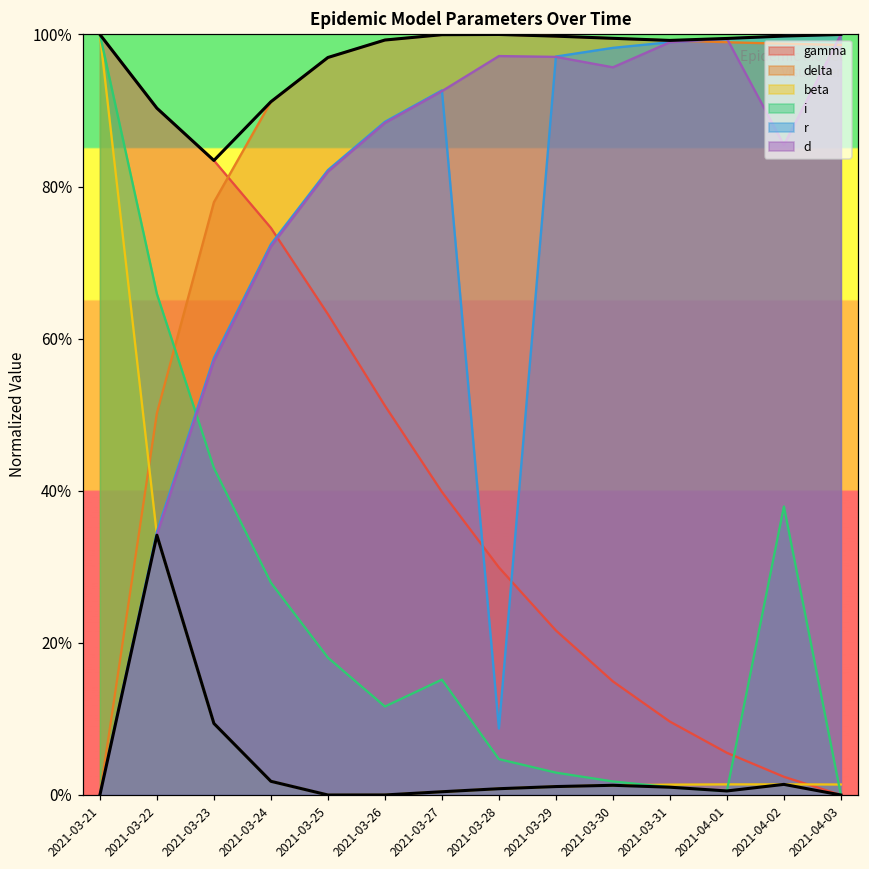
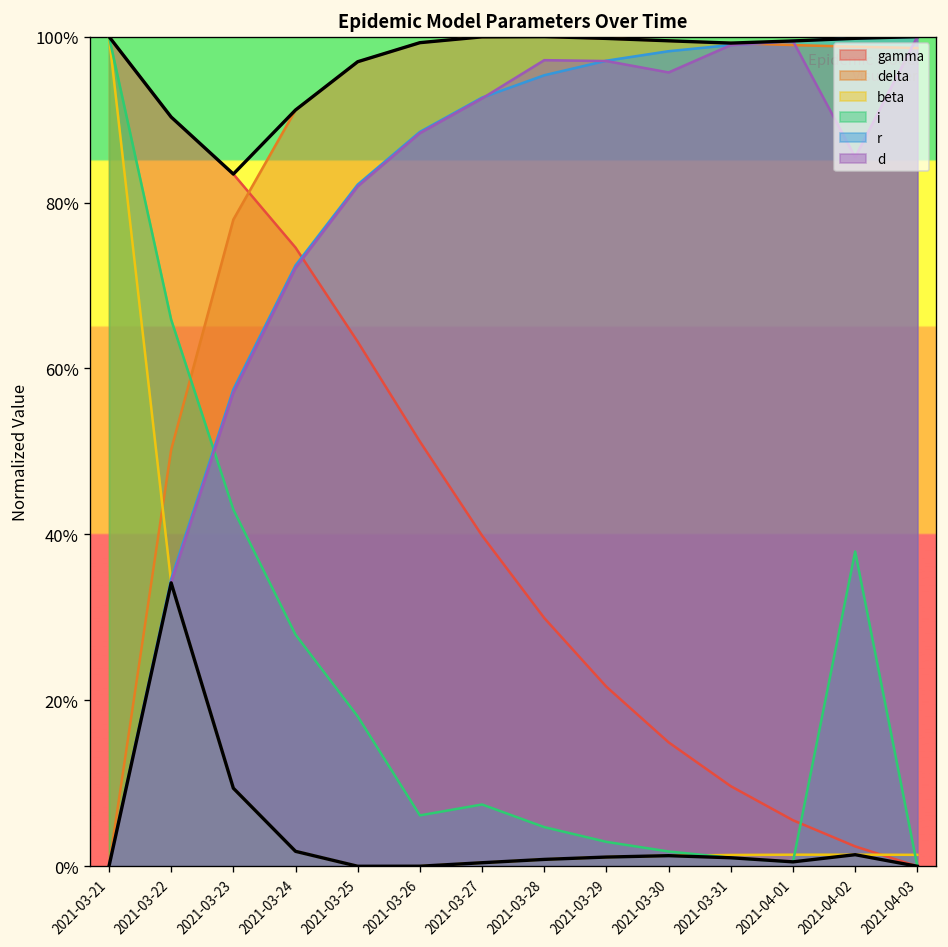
  {
    "i": {
      "2021-03-22": "66%",
      "2021-03-23": "43%",
      "2021-03-24": "28%",
      "2021-03-25": "18%",
-     "2021-03-26": "12%",
-     "2021-03-27": "15%",
+     "2021-03-26": "6%",
+     "2021-03-27": "7%",
      "2021-03-28": "5%",
      "2021-03-29": "3%",
      "2021-03-30": "2%",
      "2021-04-02": "38%"
    },
    "r": {
      "2021-03-22": "35%",
      "2021-03-23": "57%",
-     "2021-03-28": "9%",
+     "2021-03-28": "95%",
      "2021-03-30": "98%"
    },
    "d": {
      "2021-03-23": "57%",
      "2021-03-28": "97%",
      "2021-03-30": "96%"
    }
  }
